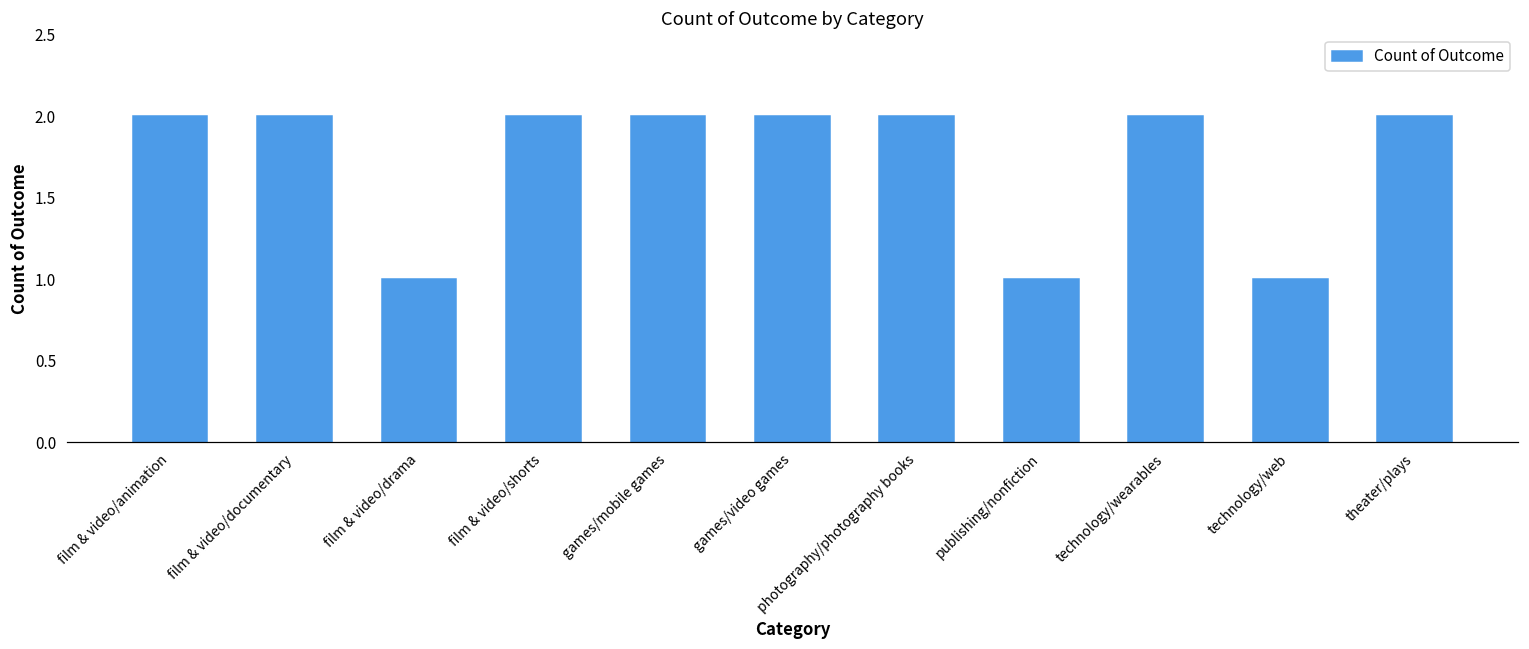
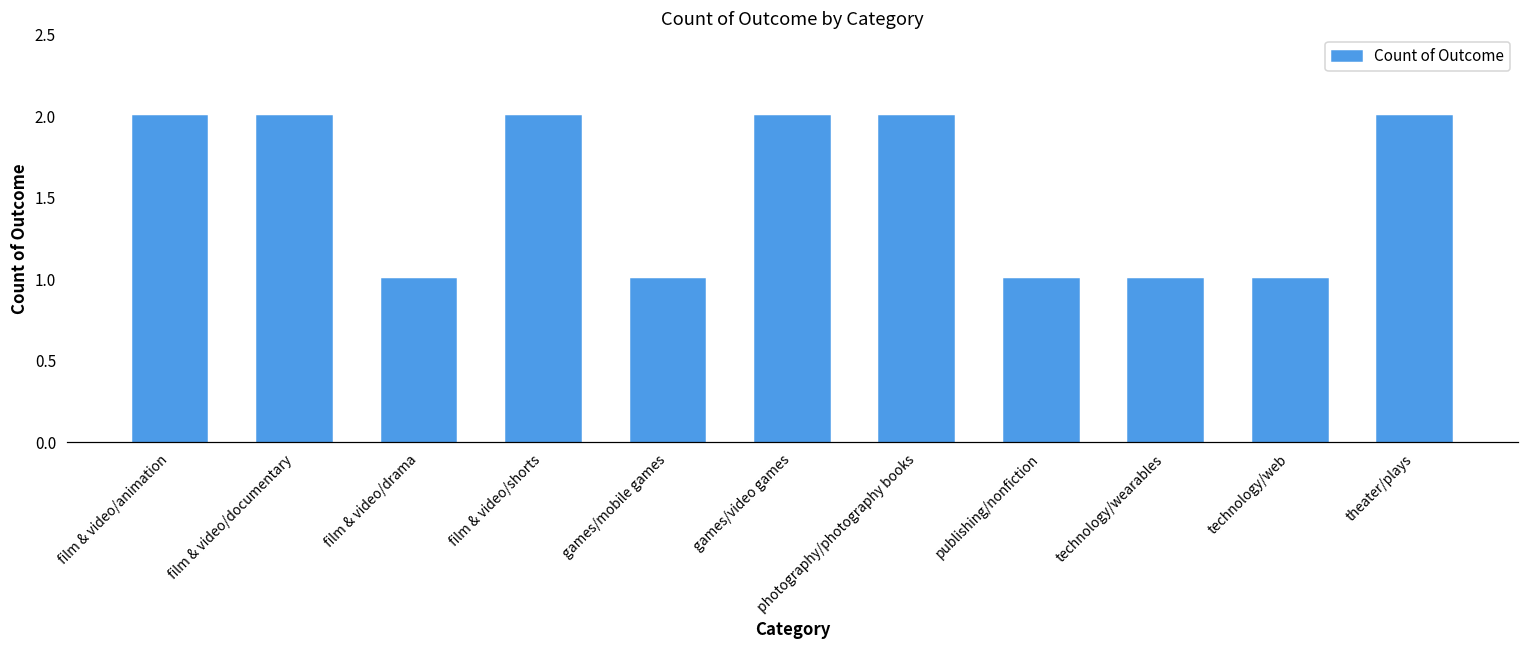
  {
    "film & video/animation": 2,
    "film & video/documentary": 2,
    "film & video/drama": 1,
    "film & video/shorts": 2,
-   "games/mobile games": 2,
+   "games/mobile games": 1,
    "games/video games": 2,
    "photography/photography books": 2,
    "publishing/nonfiction": 1,
-   "technology/wearables": 2,
+   "technology/wearables": 1,
    "technology/web": 1,
    "theater/plays": 2
  }
